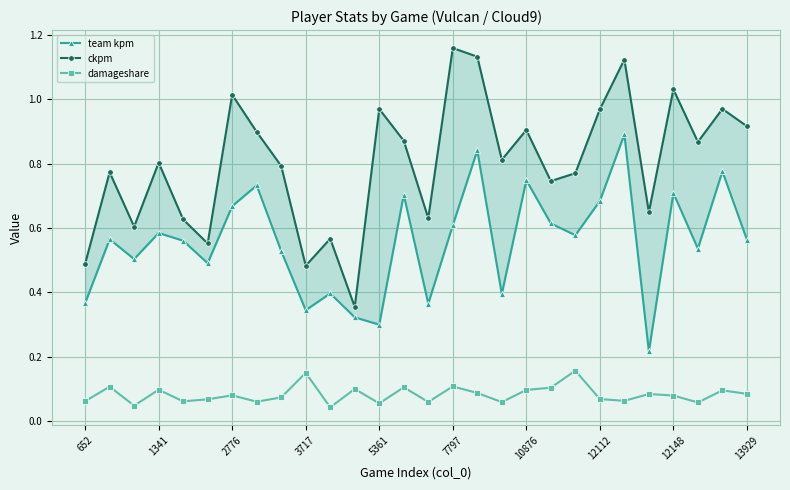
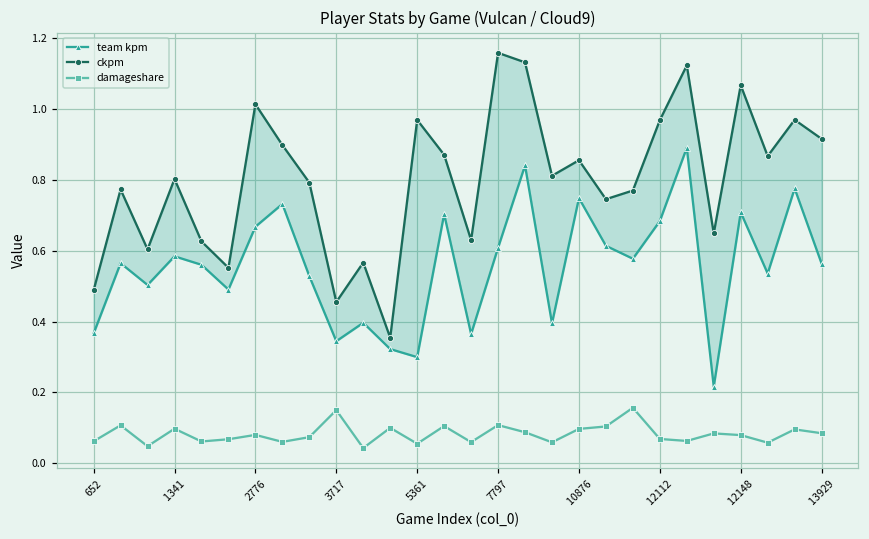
  {
    "ckpm": {
      "652": 0.49,
      "1341": 0.80,
      "2776": 1.01,
-     "3717": 0.48,
+     "3717": 0.46,
      "5361": 0.97,
      "7797": 1.16,
-     "10876": 0.90,
+     "10876": 0.86,
      "12112": 0.97,
-     "12148": 1.03,
+     "12148": 1.07,
      "13929": 0.92
    }
  }
